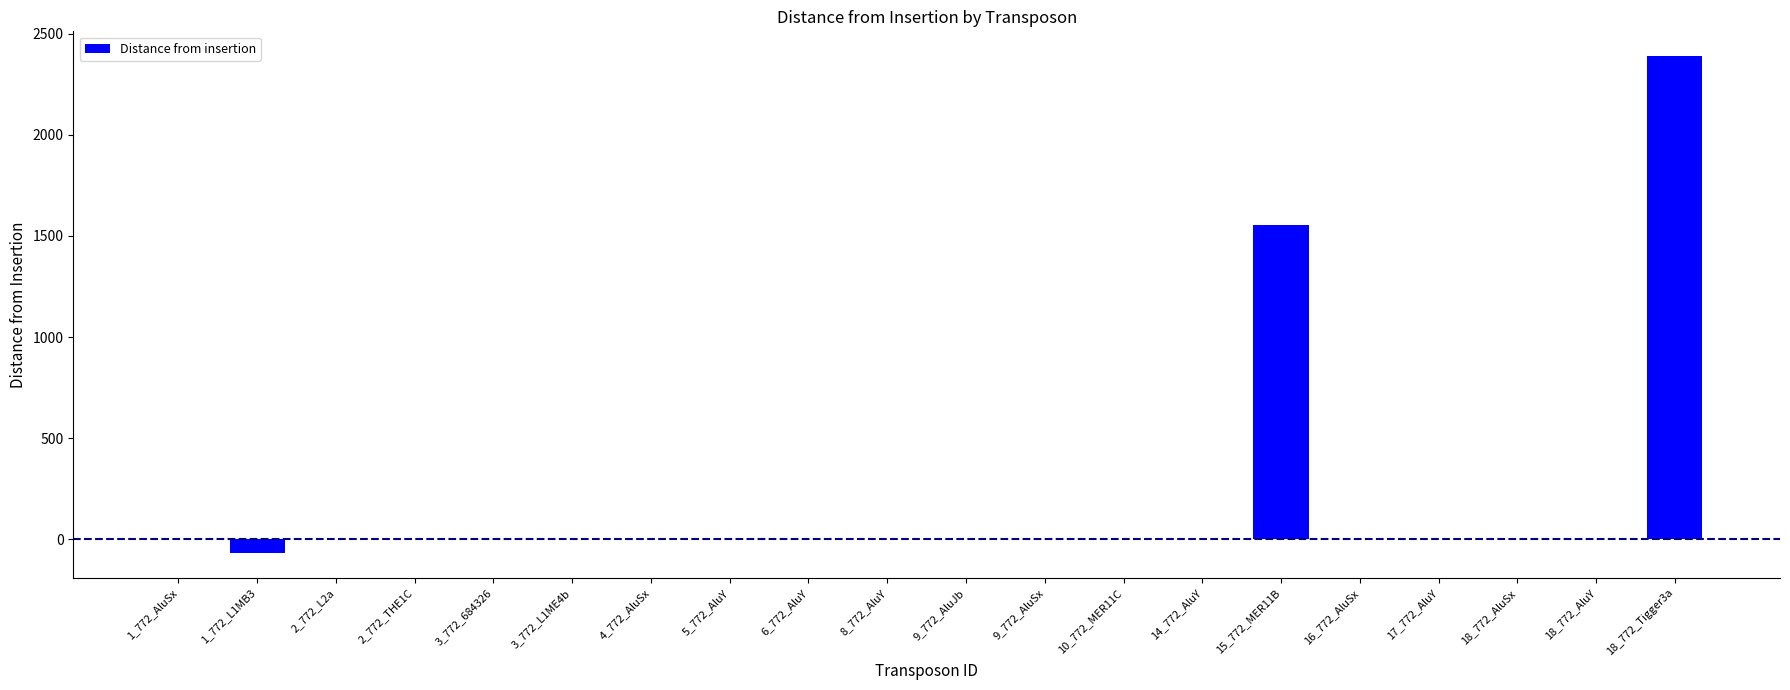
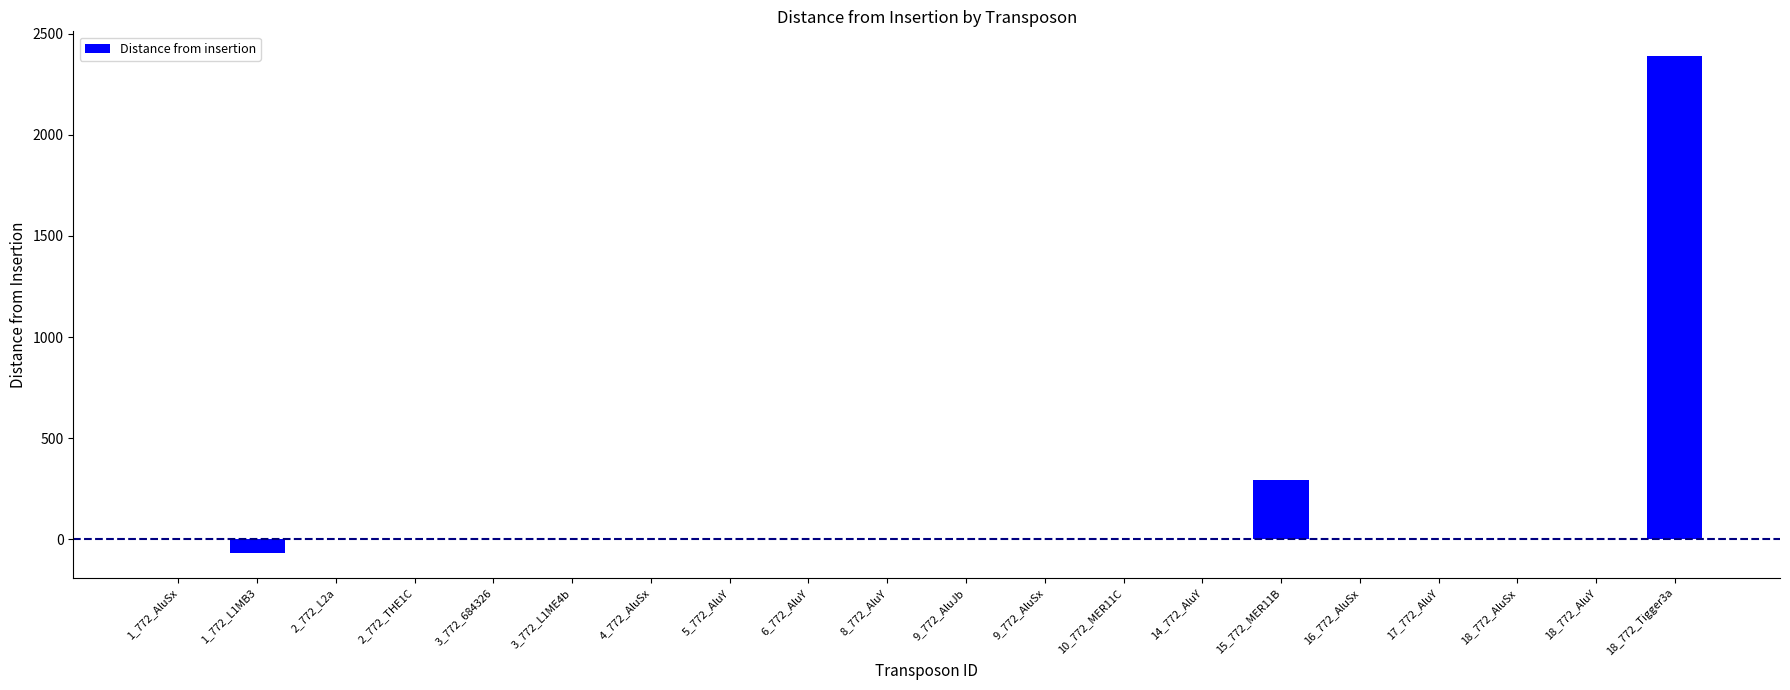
  {
    "1_772_AluSx": 0,
    "1_772_L1MB3": -70,
    "2_772_L2a": 0,
    "2_772_THE1C": 0,
    "3_772_684326": 0,
    "3_772_L1ME4b": 0,
    "4_772_AluSx": 0,
    "5_772_AluY": 0,
    "6_772_AluY": 0,
    "8_772_AluY": 0,
    "9_772_AluJb": 0,
    "9_772_AluSx": 0,
    "10_772_MER11C": 0,
    "14_772_AluY": 0,
-   "15_772_MER11B": 1550,
+   "15_772_MER11B": 300,
    "16_772_AluSx": 0,
    "17_772_AluY": 0,
    "18_772_AluSx": 0,
    "18_772_AluY": 0,
    "18_772_Tigger3a": 2390
  }
